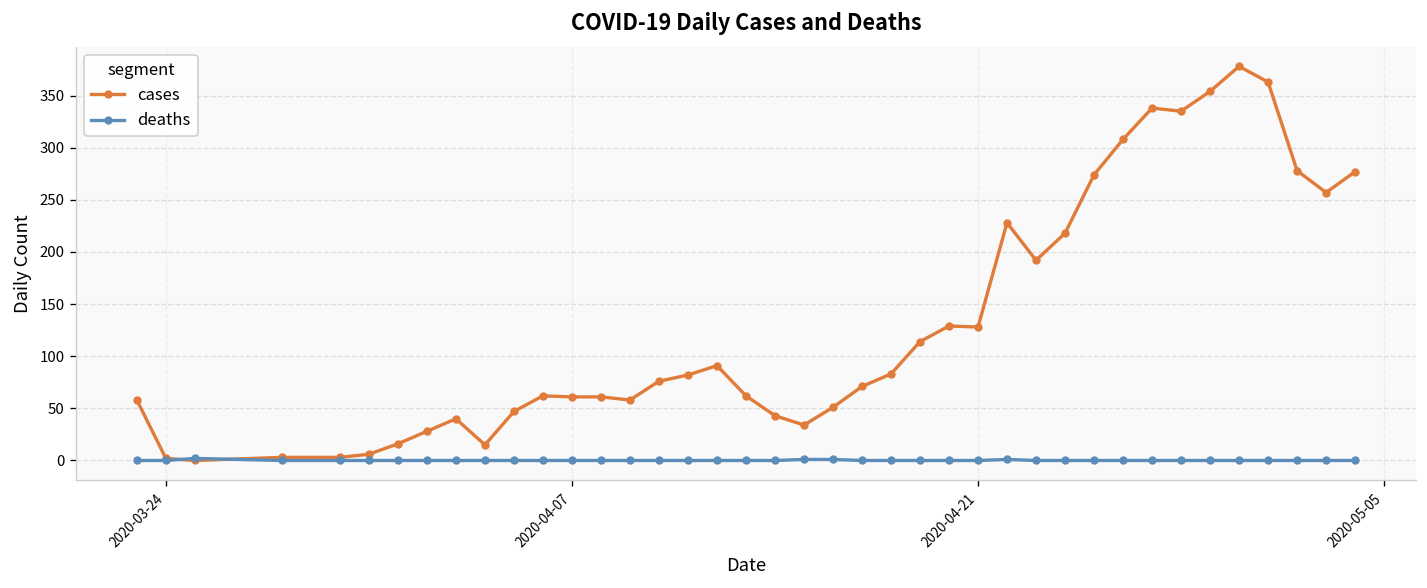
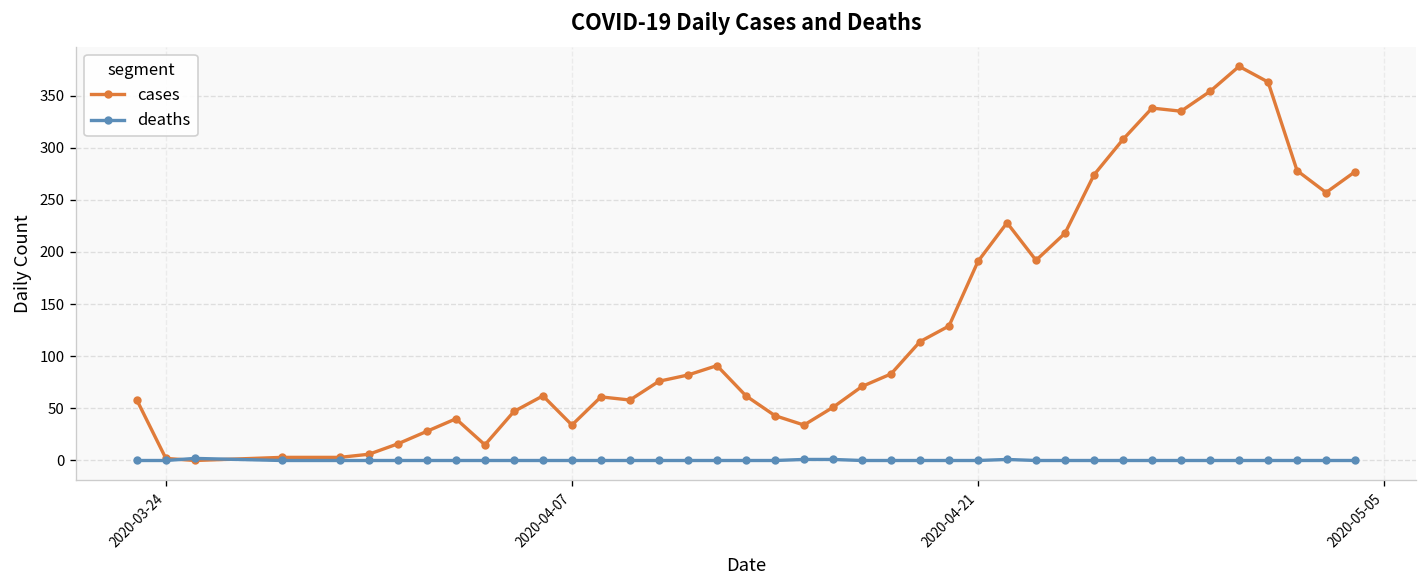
  {
    "cases": {
-     "2020-04-07": 60,
-     "2020-04-21": 130
+     "2020-04-07": 30,
+     "2020-04-21": 190
    },
    "deaths": {
      "2020-04-07": 0,
      "2020-04-21": 0
    }
  }
